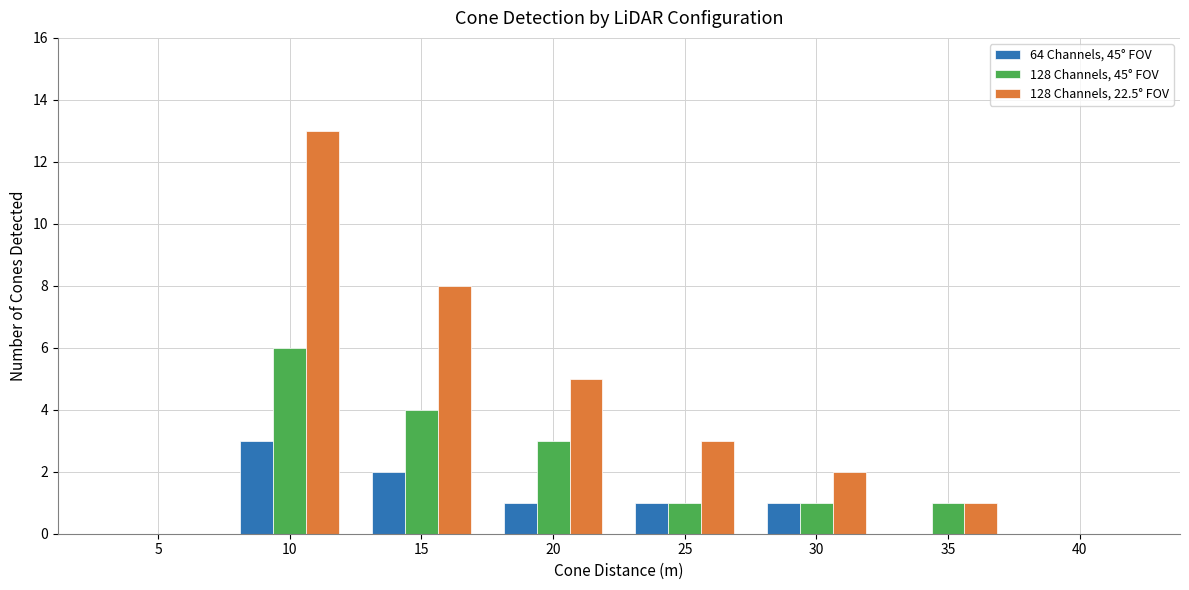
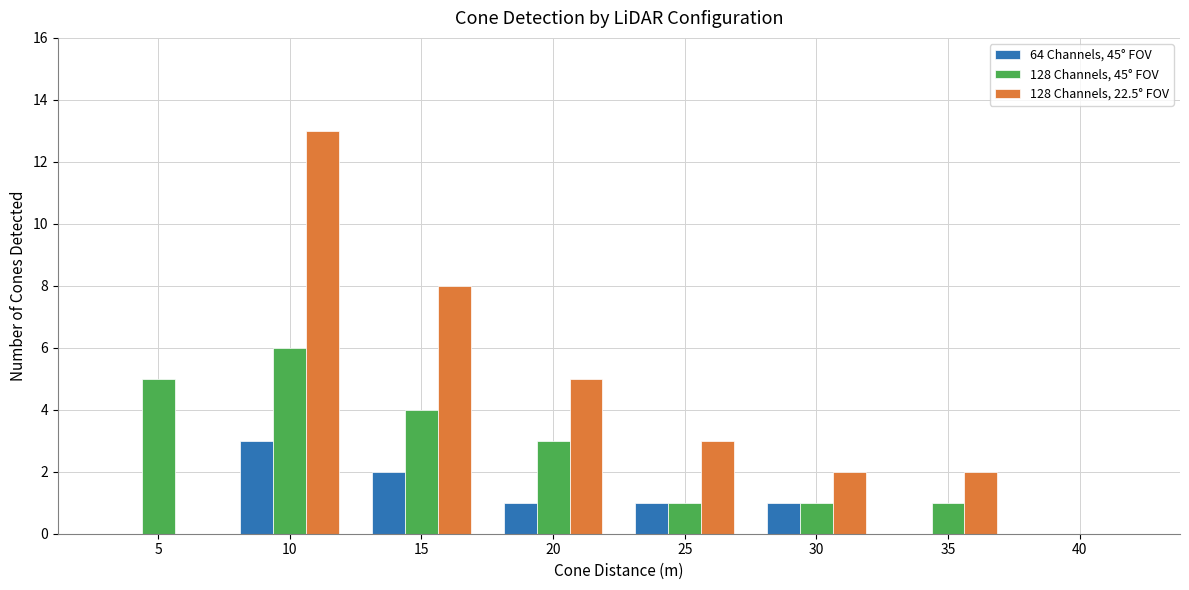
  {
    "64 Channels, 45° FOV": {
      "5": 0,
      "10": 3,
      "15": 2,
      "20": 1,
      "25": 1,
      "30": 1,
      "35": 0,
      "40": 0
    },
    "128 Channels, 45° FOV": {
-     "5": 0,
+     "5": 5,
      "10": 6,
      "15": 4,
      "20": 3,
      "25": 1,
      "30": 1,
      "35": 1,
      "40": 0
    },
    "128 Channels, 22.5° FOV": {
      "5": 0,
      "10": 13,
      "15": 8,
      "20": 5,
      "25": 3,
      "30": 2,
-     "35": 1,
+     "35": 2,
      "40": 0
    }
  }
